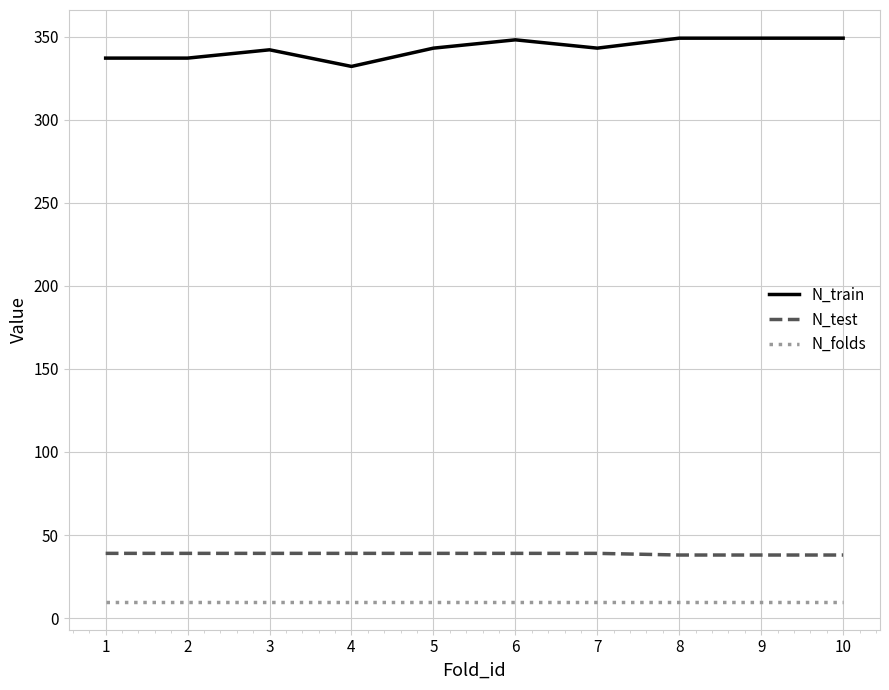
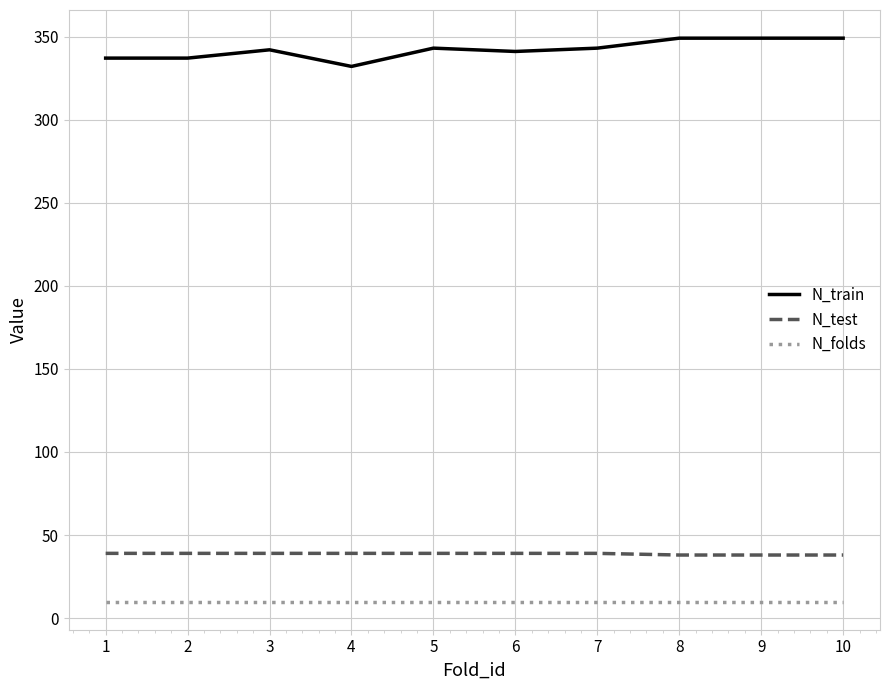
  {
    "N_train": {
      "1": 337,
      "2": 337,
      "3": 342,
      "4": 332,
      "5": 343,
-     "6": 348,
+     "6": 341,
      "7": 343,
      "8": 349,
      "9": 349,
      "10": 349
    },
    "N_test": {
      "1": 39,
      "2": 39,
      "3": 39,
      "4": 39,
      "5": 39,
      "6": 39,
      "7": 39,
      "8": 38,
      "9": 38,
      "10": 38
    },
    "N_folds": {
      "1": 10,
      "2": 10,
      "3": 10,
      "4": 10,
      "5": 10,
      "6": 10,
      "7": 10,
      "8": 10,
      "9": 10,
      "10": 10
    }
  }
